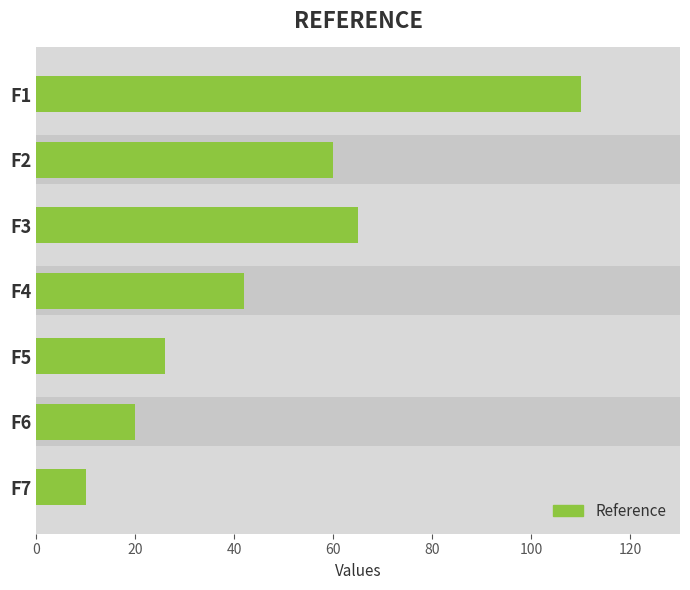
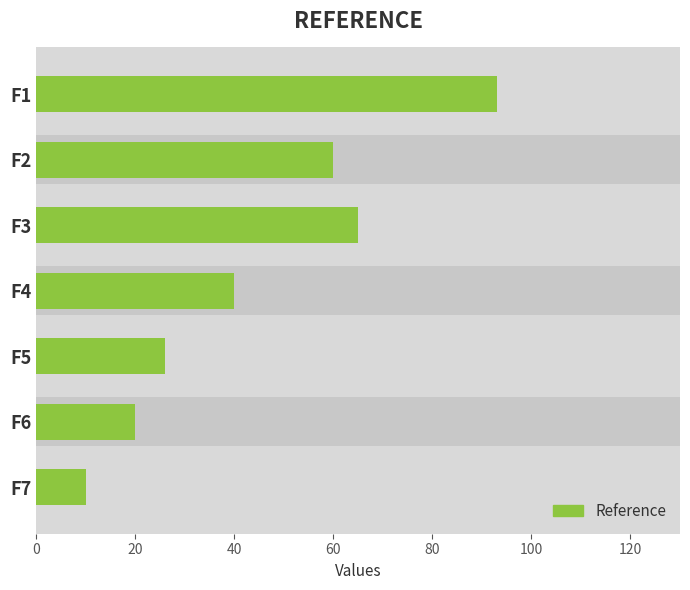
  {
    "Reference": {
-     "F1": 110,
-     "F4": 42
+     "F1": 93,
+     "F4": 40
    }
  }
